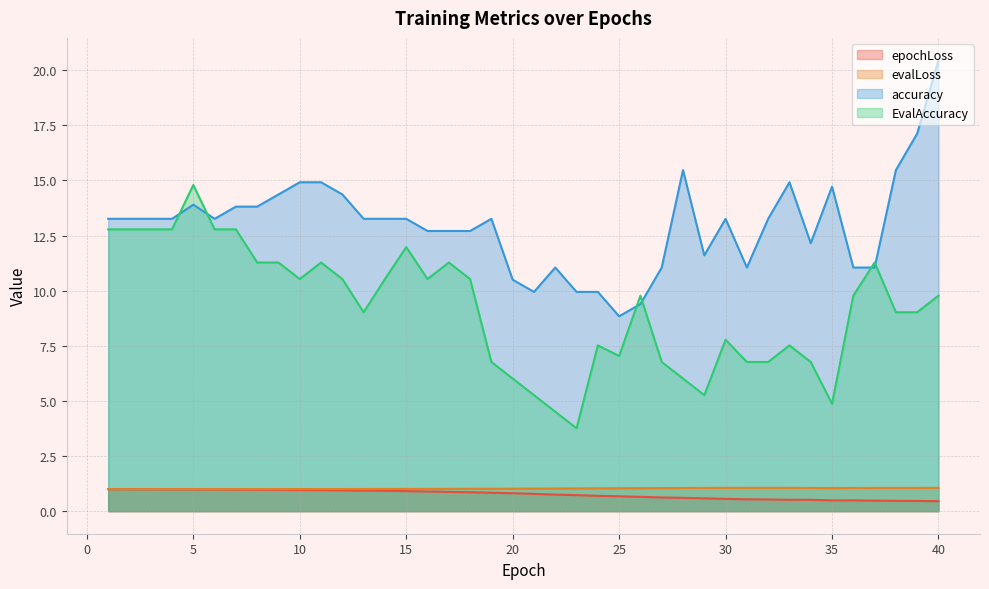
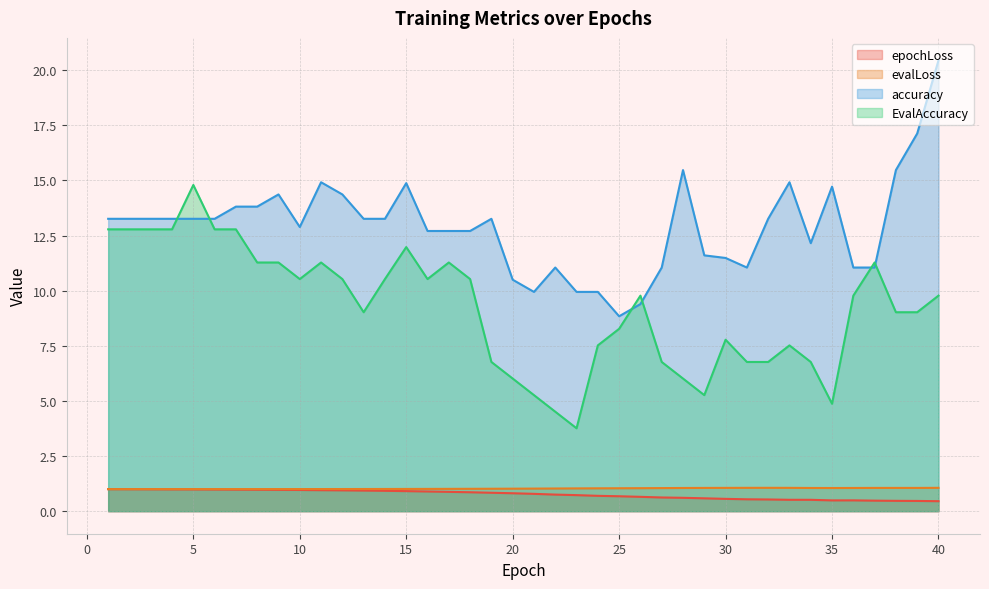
  {
    "accuracy": {
-     "5": 13.9,
-     "10": 14.9,
-     "15": 13.3,
+     "5": 13.3,
+     "10": 12.9,
+     "15": 14.9,
      "20": 10.5,
      "25": 8.8,
-     "30": 13.3,
+     "30": 11.5,
      "35": 14.7
    },
    "EvalAccuracy": {
      "5": 14.8,
      "10": 10.5,
      "15": 12.0,
      "20": 6.0,
-     "25": 7.0,
+     "25": 8.3,
      "30": 7.8,
      "35": 4.9,
      "40": 9.8
    }
  }
